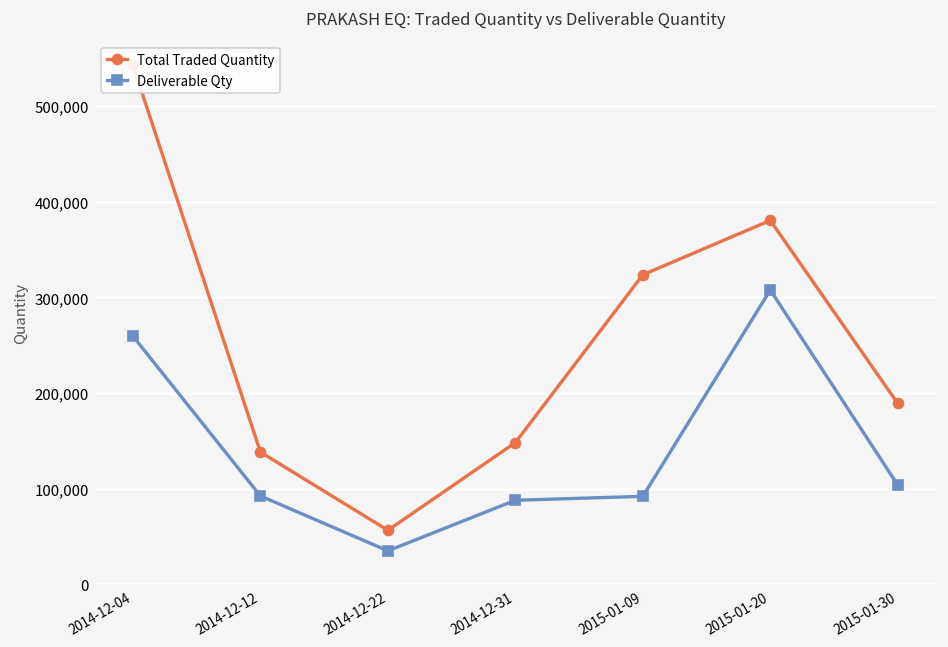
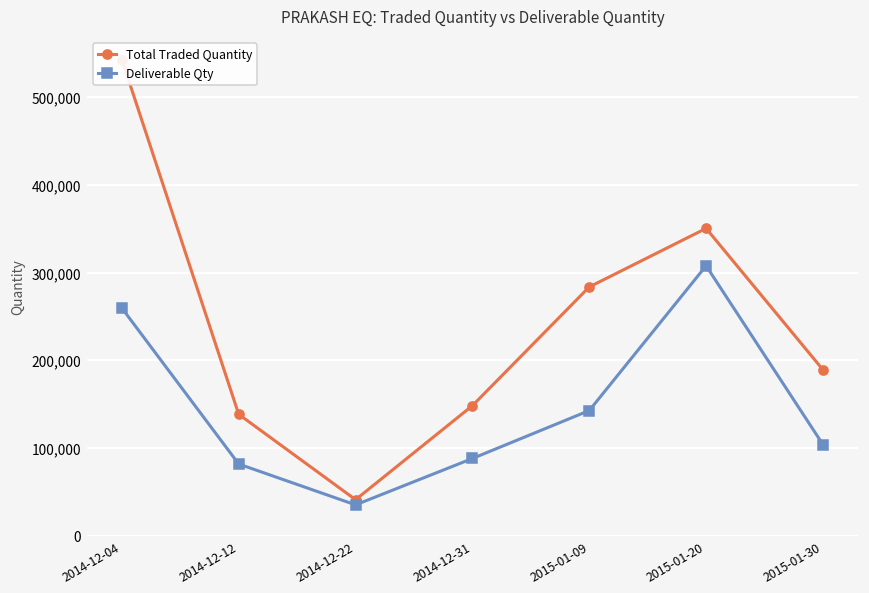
  {
    "Total Traded Quantity": {
      "2014-12-12": "140,000",
-     "2014-12-22": "60,000",
+     "2014-12-22": "40,000",
      "2014-12-31": "150,000",
-     "2015-01-09": "320,000",
-     "2015-01-20": "380,000",
+     "2015-01-09": "280,000",
+     "2015-01-20": "350,000",
      "2015-01-30": "190,000"
    },
    "Deliverable Qty": {
      "2014-12-04": "260,000",
-     "2014-12-12": "90,000",
+     "2014-12-12": "80,000",
      "2014-12-22": "40,000",
      "2014-12-31": "90,000",
-     "2015-01-09": "90,000",
+     "2015-01-09": "140,000",
      "2015-01-20": "310,000",
      "2015-01-30": "100,000"
    }
  }
